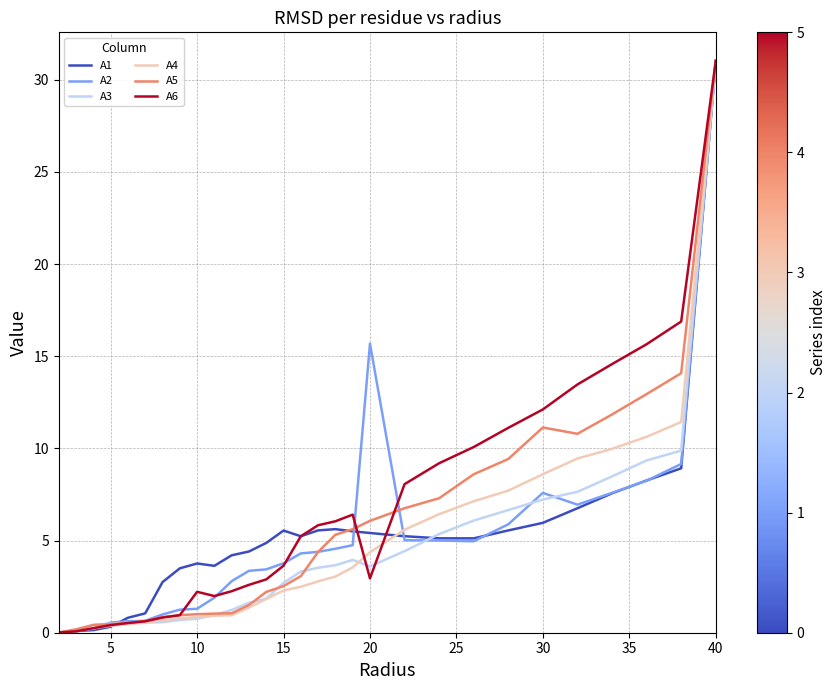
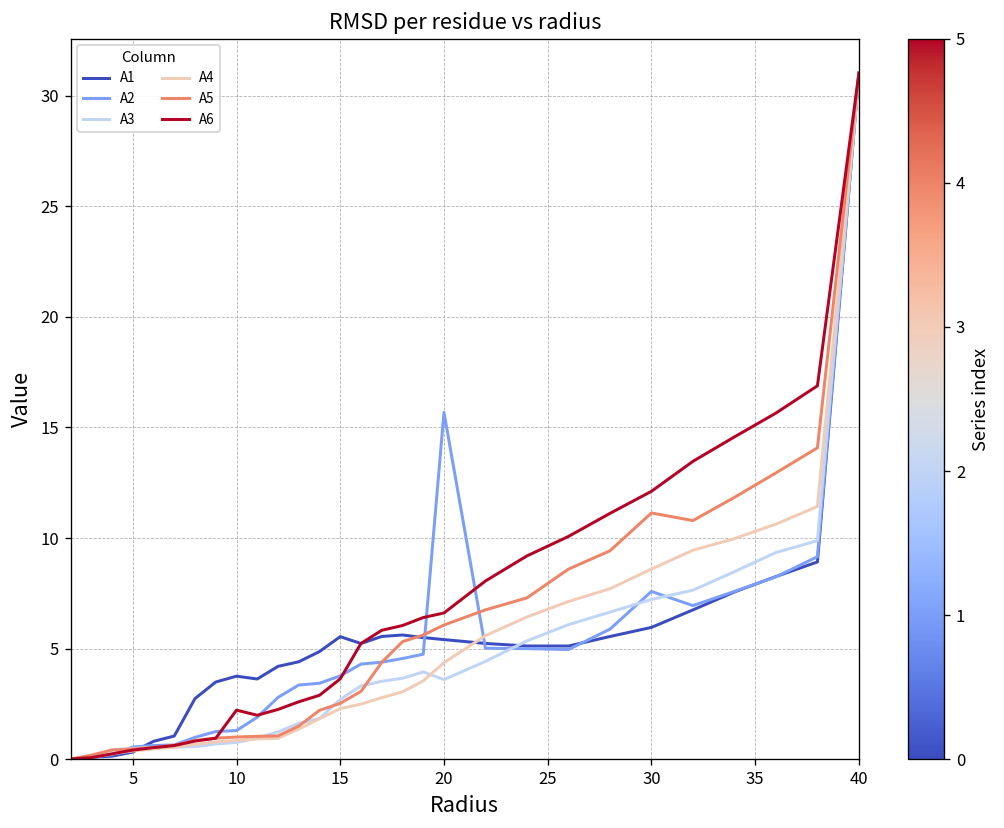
  {
    "A1": {
      "10": 3.8,
      "15": 5.5,
      "20": 5.4,
      "30": 6.0
    },
    "A2": {
      "10": 1.3,
      "20": 15.7,
      "30": 7.6
    },
    "A3": {
      "15": 2.7,
      "20": 3.6,
      "30": 7.2
    },
    "A4": {
      "15": 2.3,
      "20": 4.4,
      "30": 8.6
    },
    "A5": {
      "10": 1.0,
      "15": 2.5,
      "20": 6.1,
      "30": 11.1
    },
    "A6": {
      "10": 2.2,
-     "20": 2.9,
+     "20": 6.6,
      "30": 12.1
    }
  }
